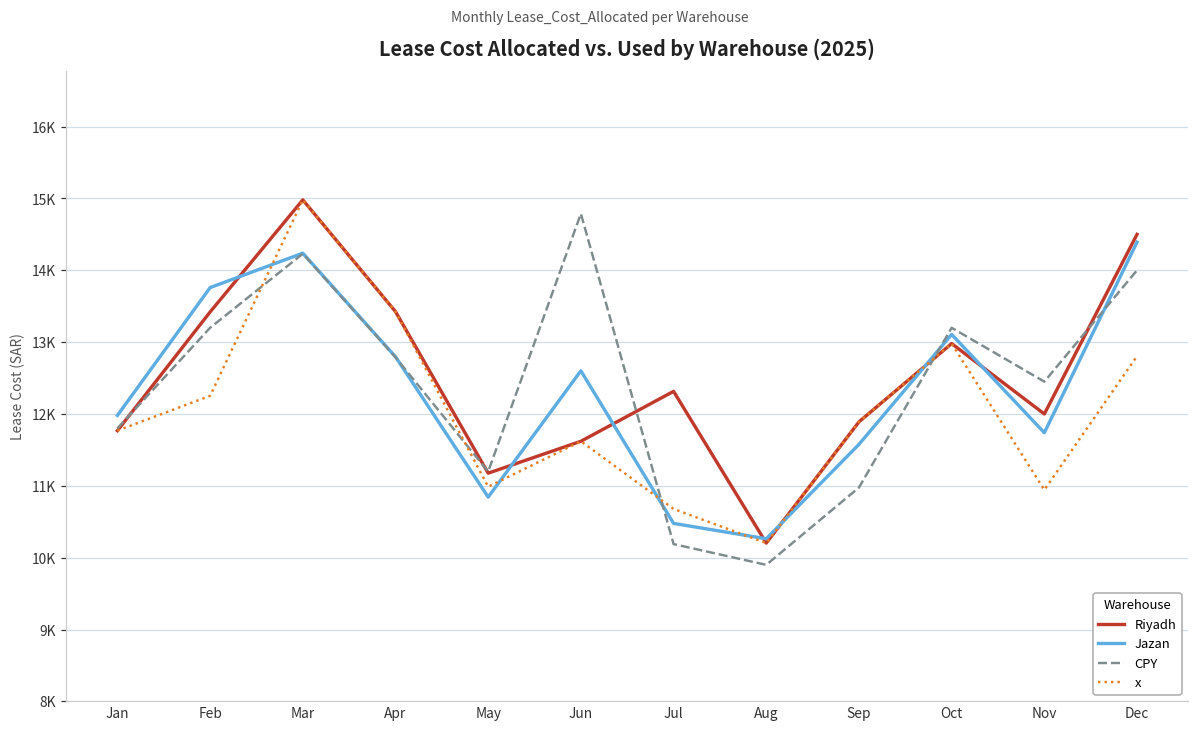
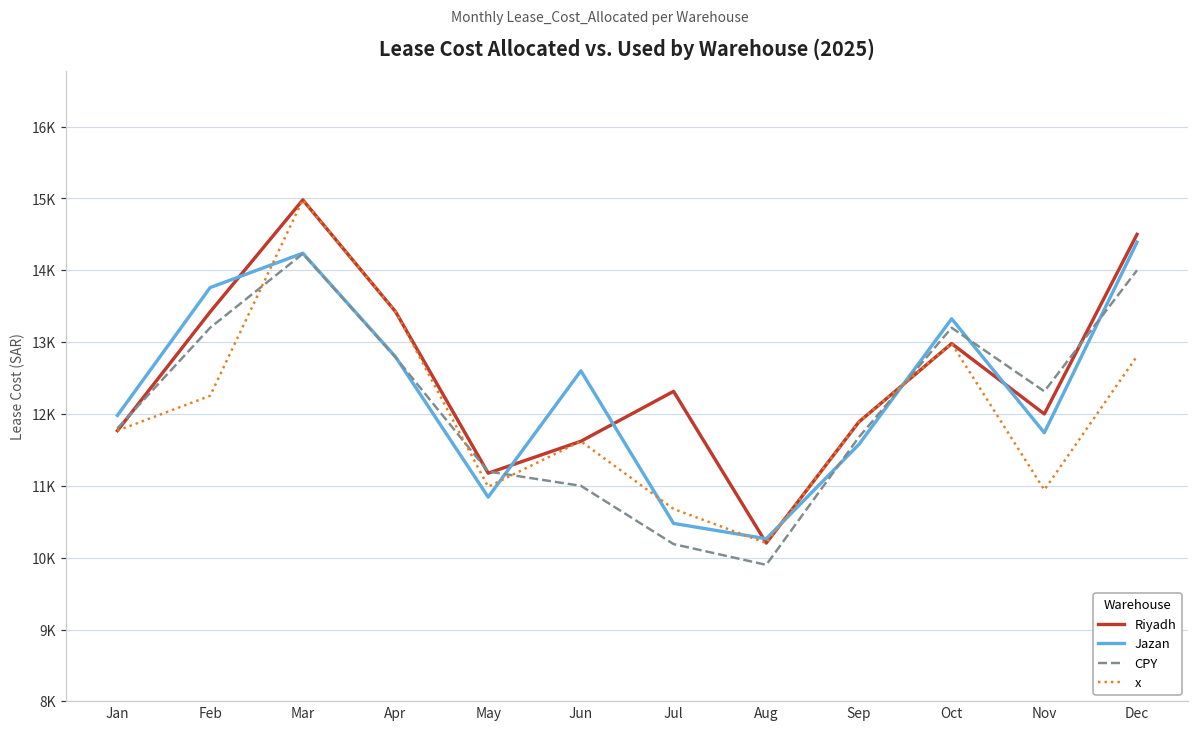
  {
    "Riyadh": {
      "Feb": 13400,
      "Jul": 12300,
      "Nov": 12000,
      "Dec": 14500
    },
    "Jazan": {
      "Jan": 12000,
      "Feb": 13800,
      "May": 10800,
      "Jun": 12600,
      "Jul": 10500,
      "Aug": 10300,
      "Sep": 11600,
-     "Oct": 13100,
+     "Oct": 13300,
      "Nov": 11700,
      "Dec": 14400
    },
    "CPY": {
      "Feb": 13200,
-     "Jun": 14800,
+     "Jun": 11000,
      "Jul": 10200,
      "Aug": 9900,
-     "Sep": 11000,
+     "Sep": 11700,
      "Oct": 13200,
-     "Nov": 12500,
+     "Nov": 12300,
      "Dec": 14000
    },
    "x": {
      "Feb": 12300,
      "May": 11000,
      "Jul": 10700,
      "Nov": 10900,
      "Dec": 12800
    }
  }
